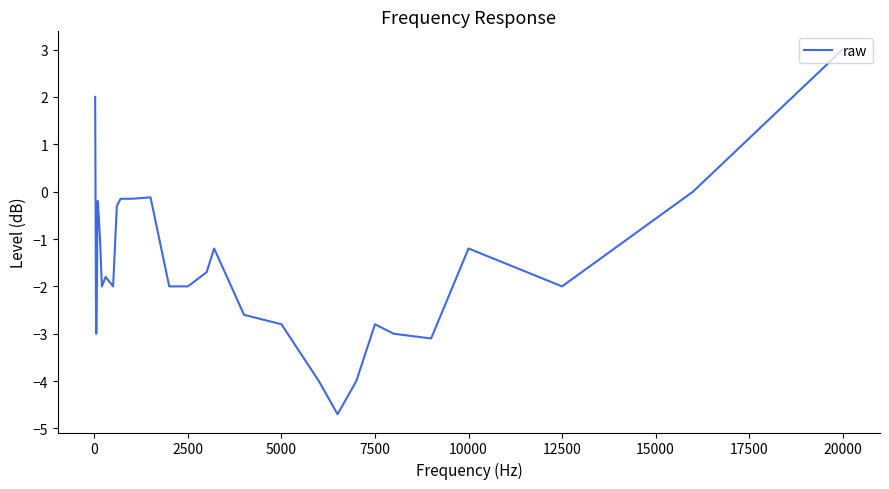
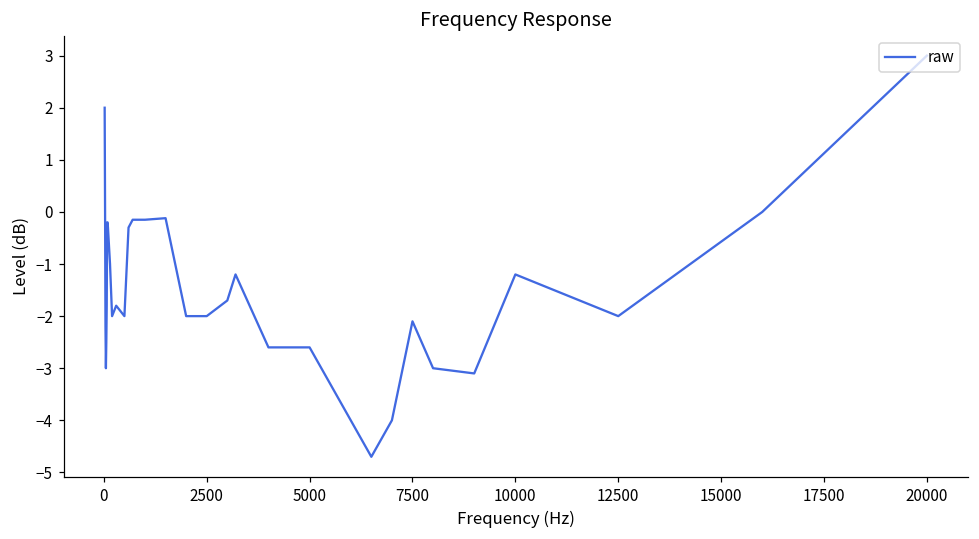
  {
    "2500": -2.0,
-   "5000": -2.8,
-   "7500": -2.8,
+   "5000": -2.6,
+   "7500": -2.1,
    "10000": -1.2,
    "12500": -2.0
  }
